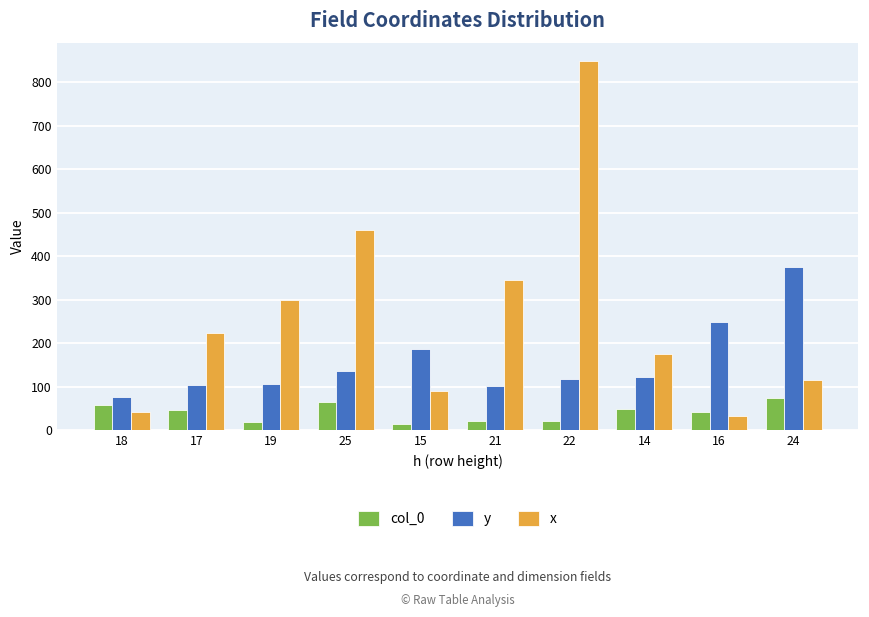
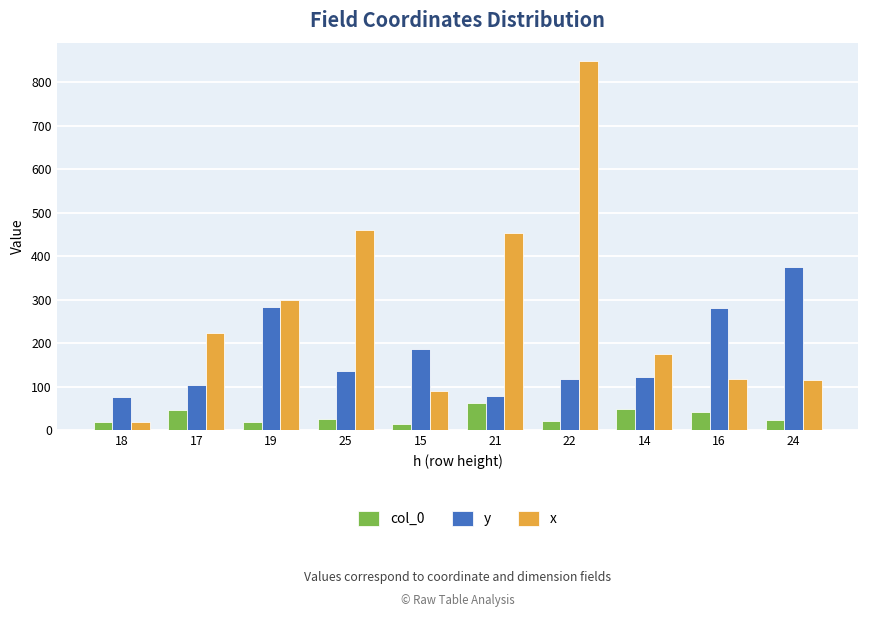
  {
    "col_0": {
-     "18": 60,
+     "18": 20,
      "17": 50,
      "19": 20,
-     "25": 70,
+     "25": 30,
      "15": 20,
-     "21": 20,
+     "21": 60,
      "22": 20,
      "14": 50,
      "16": 40,
-     "24": 70
+     "24": 20
    },
    "y": {
      "18": 80,
      "17": 100,
-     "19": 110,
+     "19": 280,
      "25": 140,
      "15": 190,
-     "21": 100,
+     "21": 80,
      "22": 120,
      "14": 120,
-     "16": 250,
+     "16": 280,
      "24": 380
    },
    "x": {
-     "18": 40,
+     "18": 20,
      "17": 220,
      "19": 300,
      "25": 460,
      "15": 90,
-     "21": 350,
+     "21": 450,
      "22": 850,
      "14": 180,
-     "16": 30,
+     "16": 120,
      "24": 120
    }
  }
